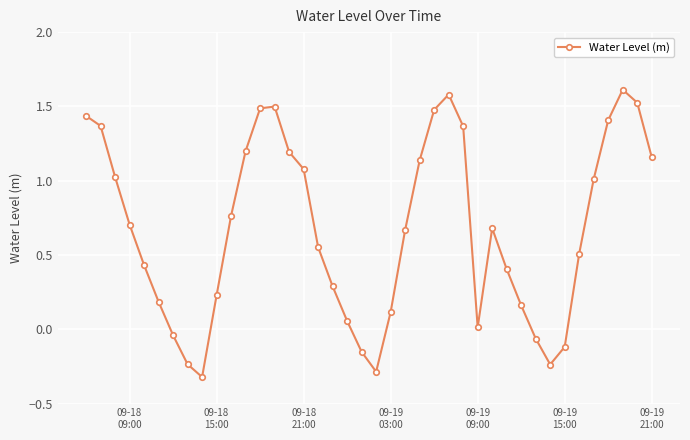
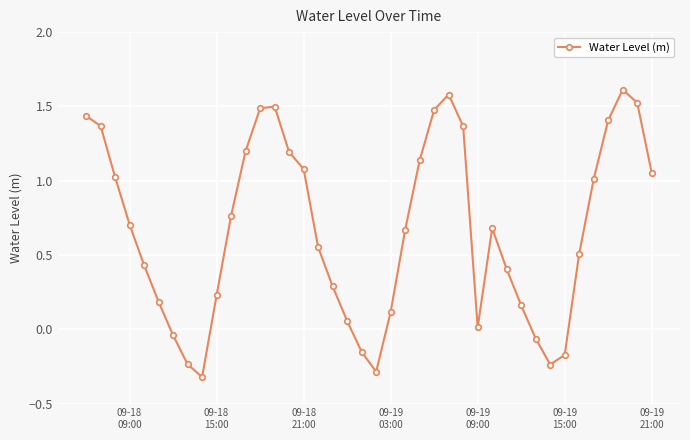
  {
    "09-18 09:00": 0.70,
    "09-18 15:00": 0.23,
    "09-18 21:00": 1.08,
    "09-19 03:00": 0.12,
    "09-19 09:00": 0.01,
-   "09-19 15:00": -0.12,
-   "09-19 21:00": 1.16
+   "09-19 15:00": -0.17,
+   "09-19 21:00": 1.05
  }
